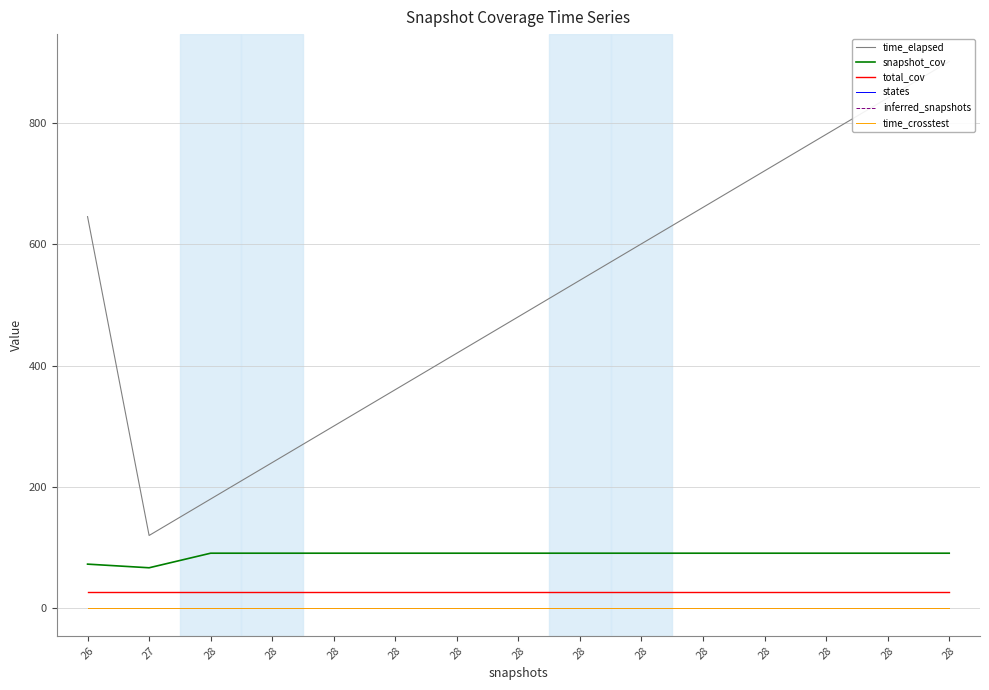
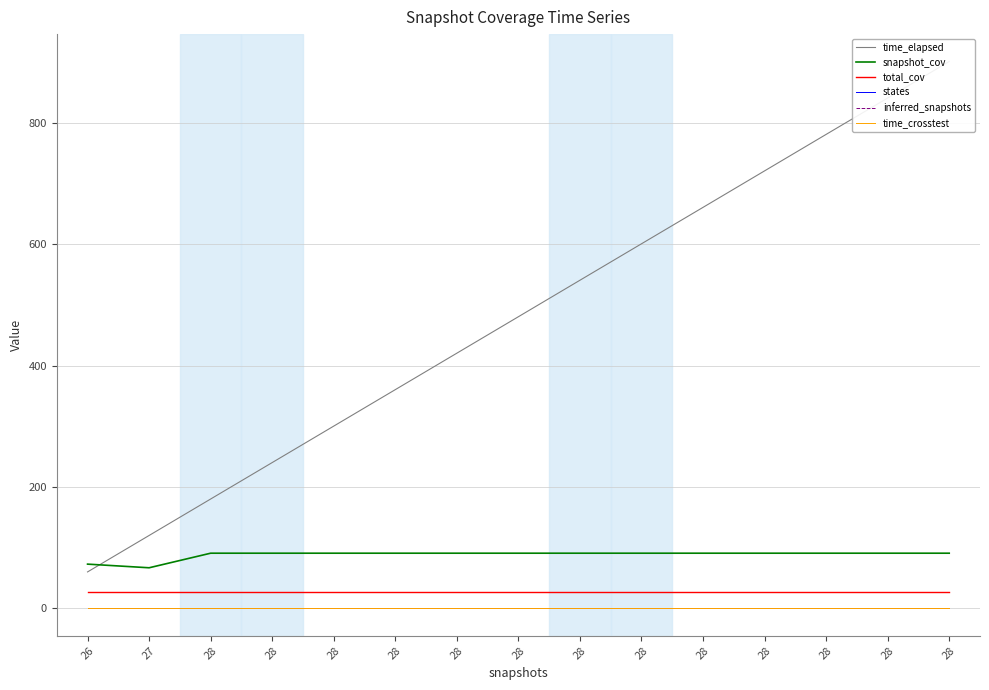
  {
    "time_elapsed": {
-     "26": 650,
+     "26": 60,
      "27": 120
    },
    "snapshot_cov": {
      "26": 70,
      "27": 70
    },
    "total_cov": {
      "26": 30,
      "27": 30
    },
    "time_crosstest": {
      "26": 0,
      "27": 0
    }
  }
